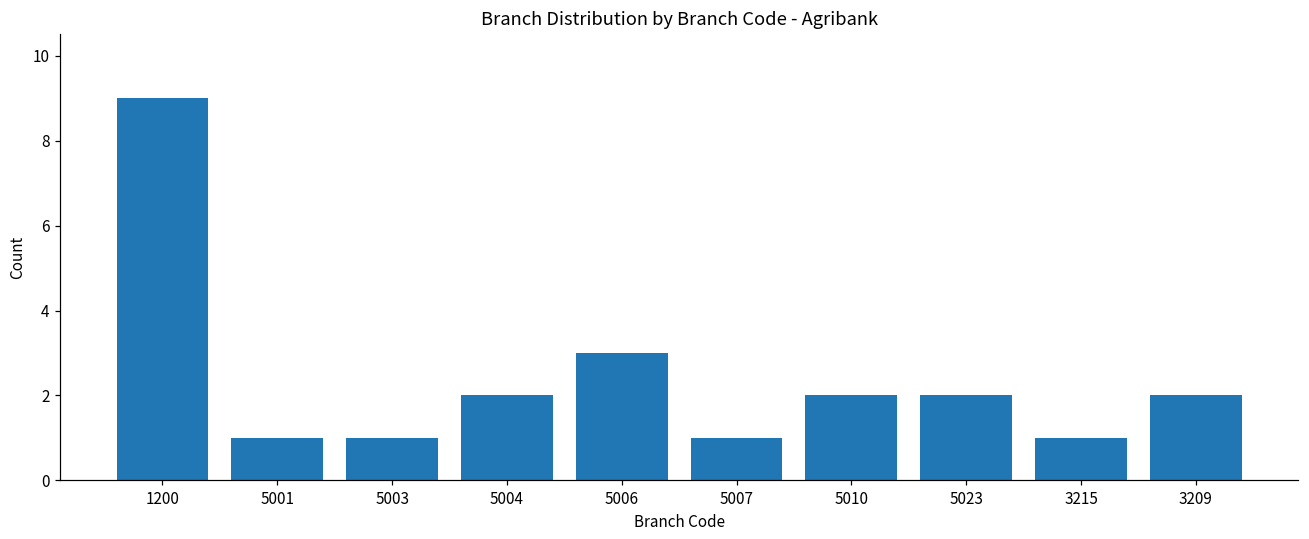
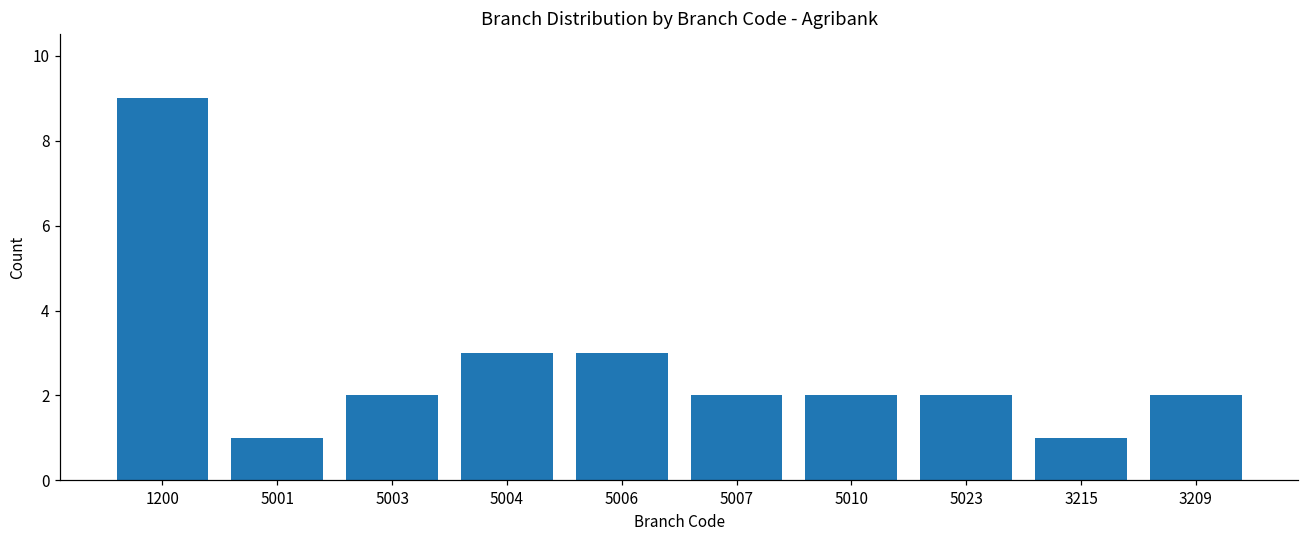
  {
    "1200": 9,
    "5001": 1,
-   "5003": 1,
-   "5004": 2,
+   "5003": 2,
+   "5004": 3,
    "5006": 3,
-   "5007": 1,
+   "5007": 2,
    "5010": 2,
    "5023": 2,
    "3215": 1,
    "3209": 2
  }
